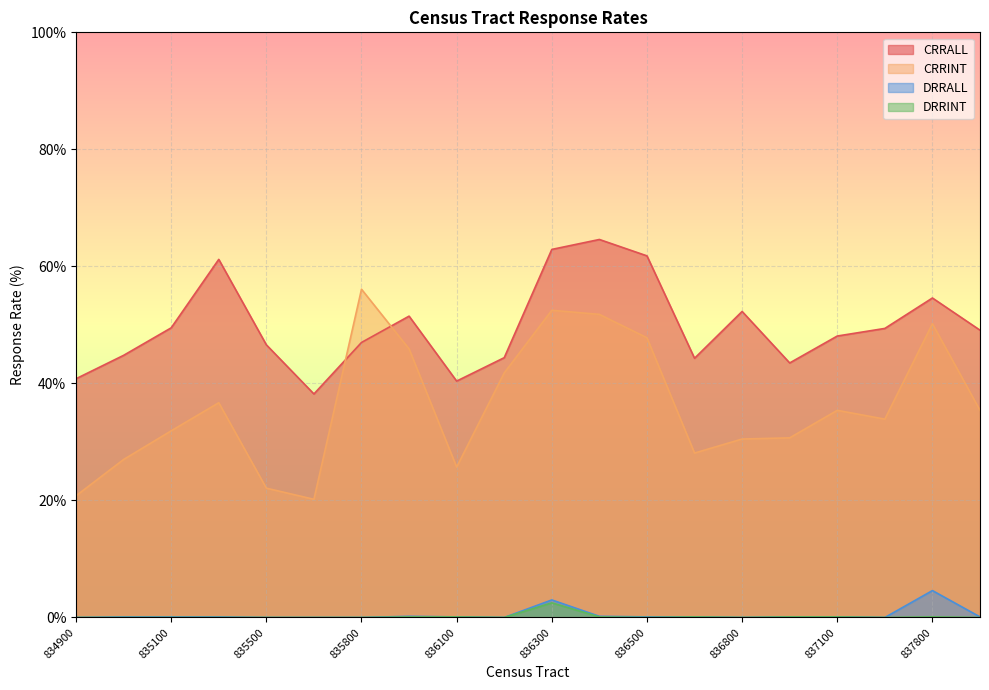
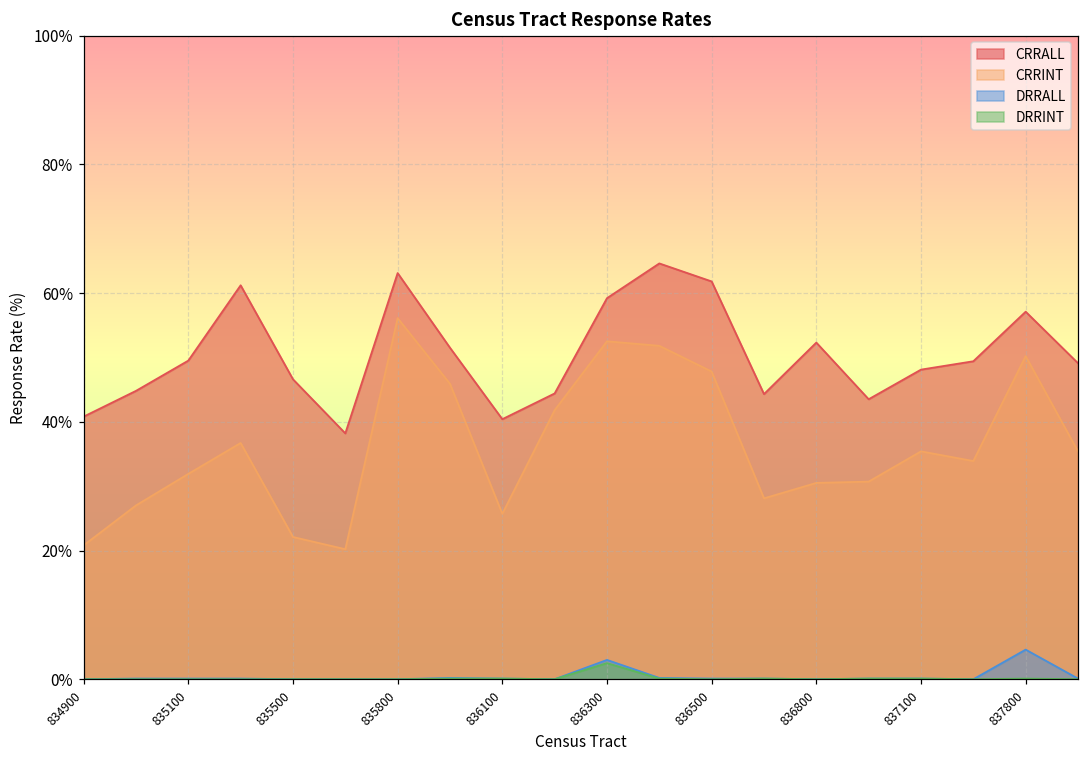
  {
    "CRRALL": {
      "834900": "41%",
      "835100": "50%",
      "835500": "47%",
-     "835800": "47%",
+     "835800": "63%",
      "836100": "40%",
-     "836300": "63%",
+     "836300": "59%",
      "836500": "62%",
      "836800": "52%",
      "837100": "48%",
-     "837800": "55%"
+     "837800": "57%"
    },
    "CRRINT": {
      "834900": "21%",
      "835100": "32%",
      "835500": "22%",
      "835800": "56%",
      "836100": "26%",
      "836300": "53%",
      "836500": "48%",
      "836800": "31%",
      "837100": "35%",
      "837800": "50%"
    },
    "DRRALL": {
      "836300": "3%",
      "837800": "5%"
    },
    "DRRINT": {
      "836300": "3%",
      "837800": "0%"
    }
  }
